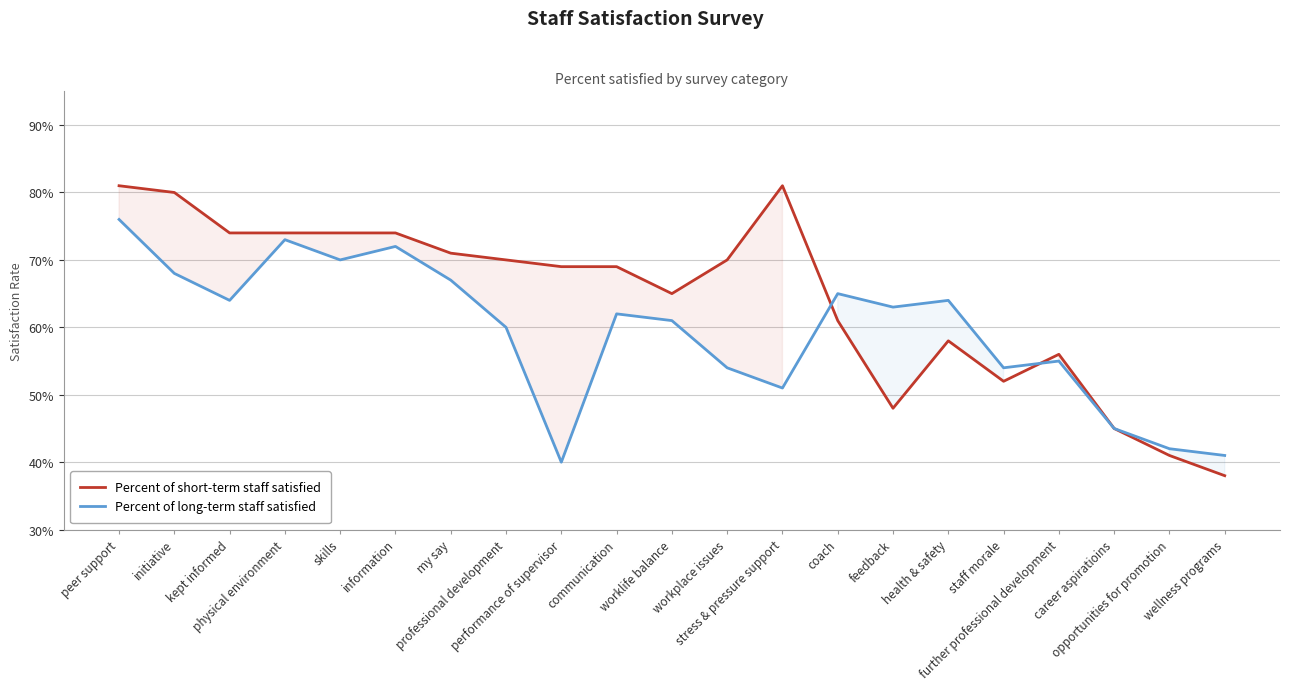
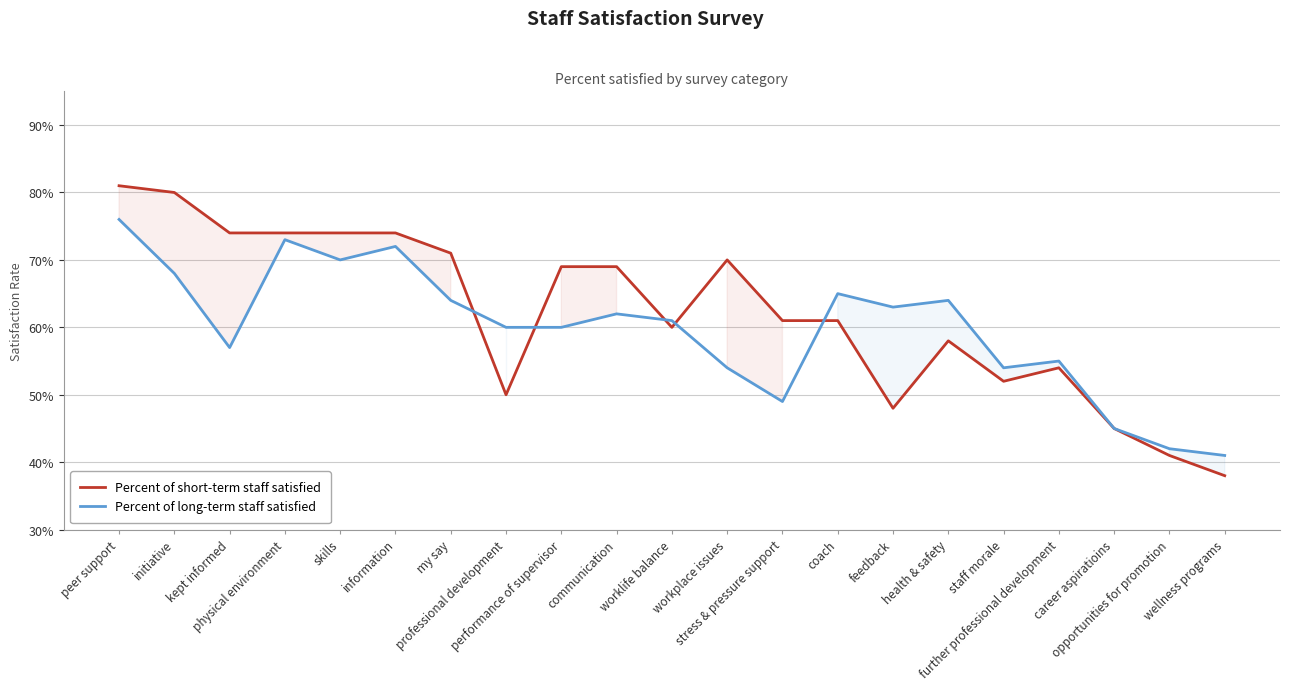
  {
    "Percent of short-term staff satisfied": {
      "peer support": "81%",
      "initiative": "80%",
      "kept informed": "74%",
      "physical environment": "74%",
      "skills": "74%",
      "information": "74%",
      "my say": "71%",
-     "professional development": "70%",
+     "professional development": "50%",
      "performance of supervisor": "69%",
      "communication": "69%",
-     "worklife balance": "65%",
+     "worklife balance": "60%",
      "workplace issues": "70%",
-     "stress & pressure support": "81%",
+     "stress & pressure support": "61%",
      "coach": "61%",
      "feedback": "48%",
      "health & safety": "58%",
      "staff morale": "52%",
-     "further professional development": "56%",
+     "further professional development": "54%",
      "opportunities for promotion": "41%",
      "wellness programs": "38%"
    },
    "Percent of long-term staff satisfied": {
      "peer support": "76%",
      "initiative": "68%",
-     "kept informed": "64%",
+     "kept informed": "57%",
      "physical environment": "73%",
      "skills": "70%",
      "information": "72%",
-     "my say": "67%",
+     "my say": "64%",
      "professional development": "60%",
-     "performance of supervisor": "40%",
+     "performance of supervisor": "60%",
      "communication": "62%",
      "worklife balance": "61%",
      "workplace issues": "54%",
-     "stress & pressure support": "51%",
+     "stress & pressure support": "49%",
      "coach": "65%",
      "feedback": "63%",
      "health & safety": "64%",
      "staff morale": "54%",
      "further professional development": "55%",
      "opportunities for promotion": "42%",
      "wellness programs": "41%"
    }
  }
